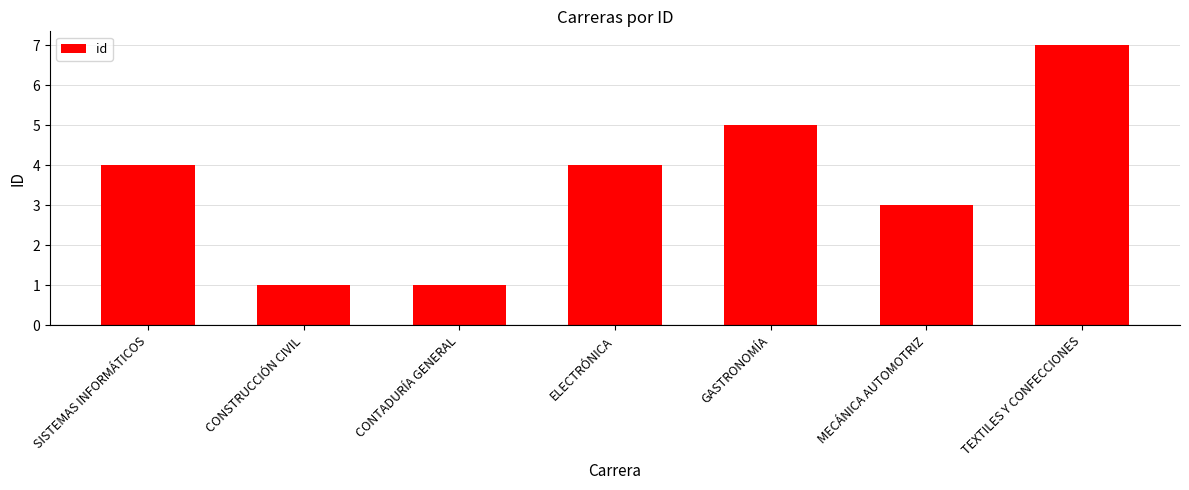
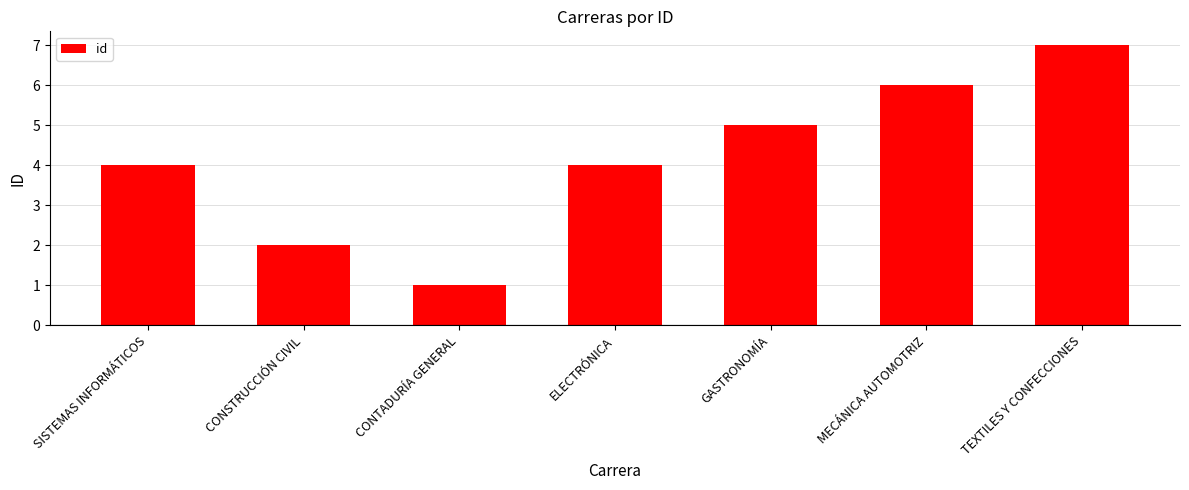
  {
    "SISTEMAS INFORMÁTICOS": 4,
-   "CONSTRUCCIÓN CIVIL": 1,
+   "CONSTRUCCIÓN CIVIL": 2,
    "CONTADURÍA GENERAL": 1,
    "ELECTRÓNICA": 4,
    "GASTRONOMÍA": 5,
-   "MECÁNICA AUTOMOTRIZ": 3,
+   "MECÁNICA AUTOMOTRIZ": 6,
    "TEXTILES Y CONFECCIONES": 7
  }
